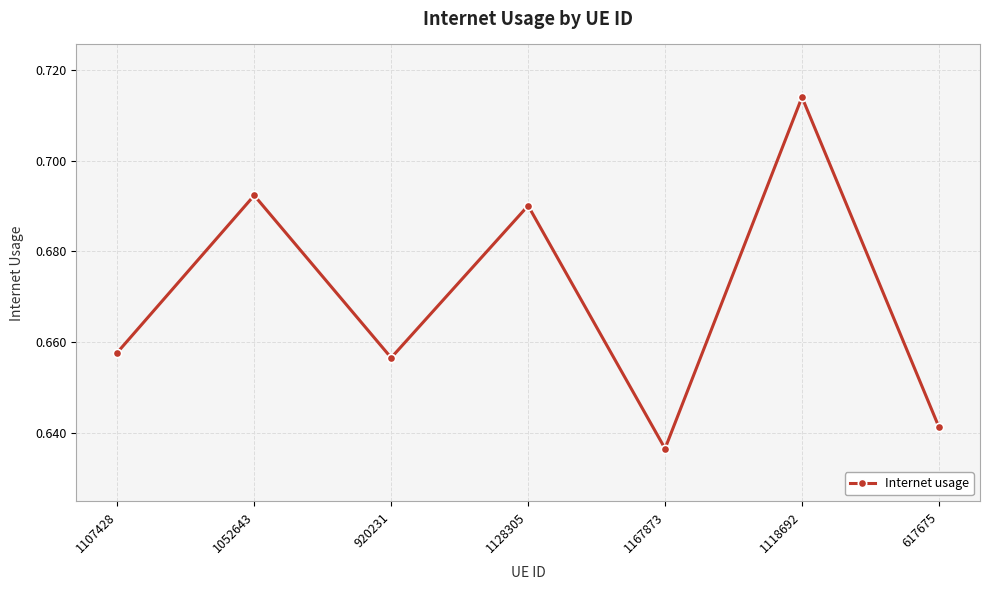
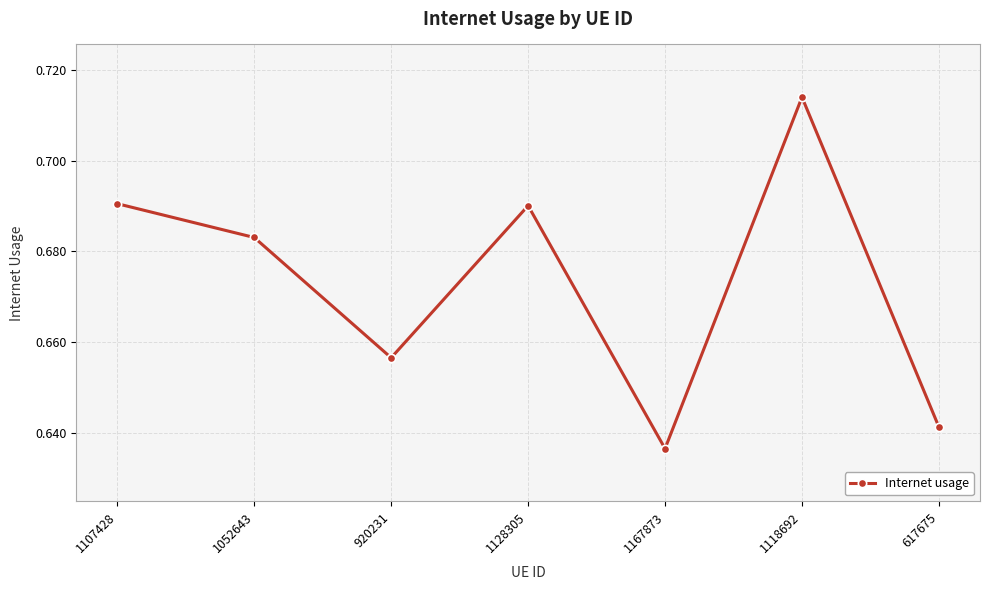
  {
-   "1107428": 0.658,
-   "1052643": 0.692,
+   "1107428": 0.690,
+   "1052643": 0.683,
    "920231": 0.657,
    "1128305": 0.690,
    "1167873": 0.637,
    "1118692": 0.714,
    "617675": 0.641
  }
